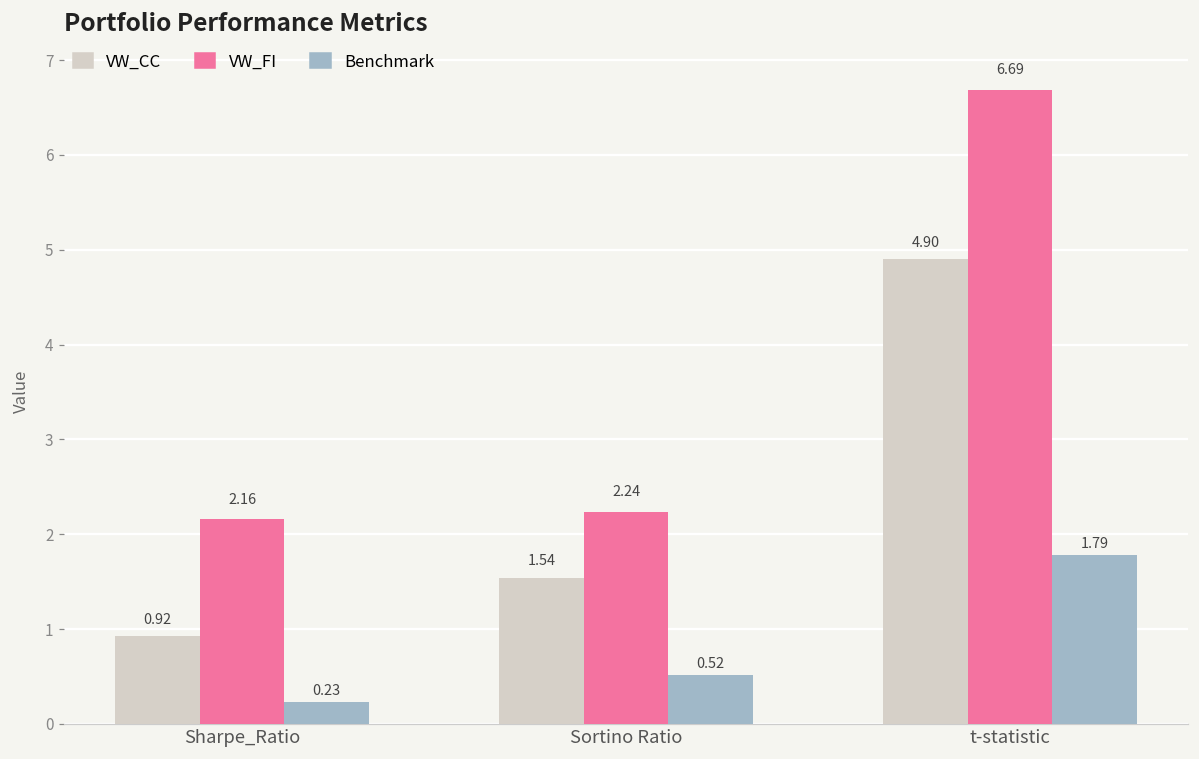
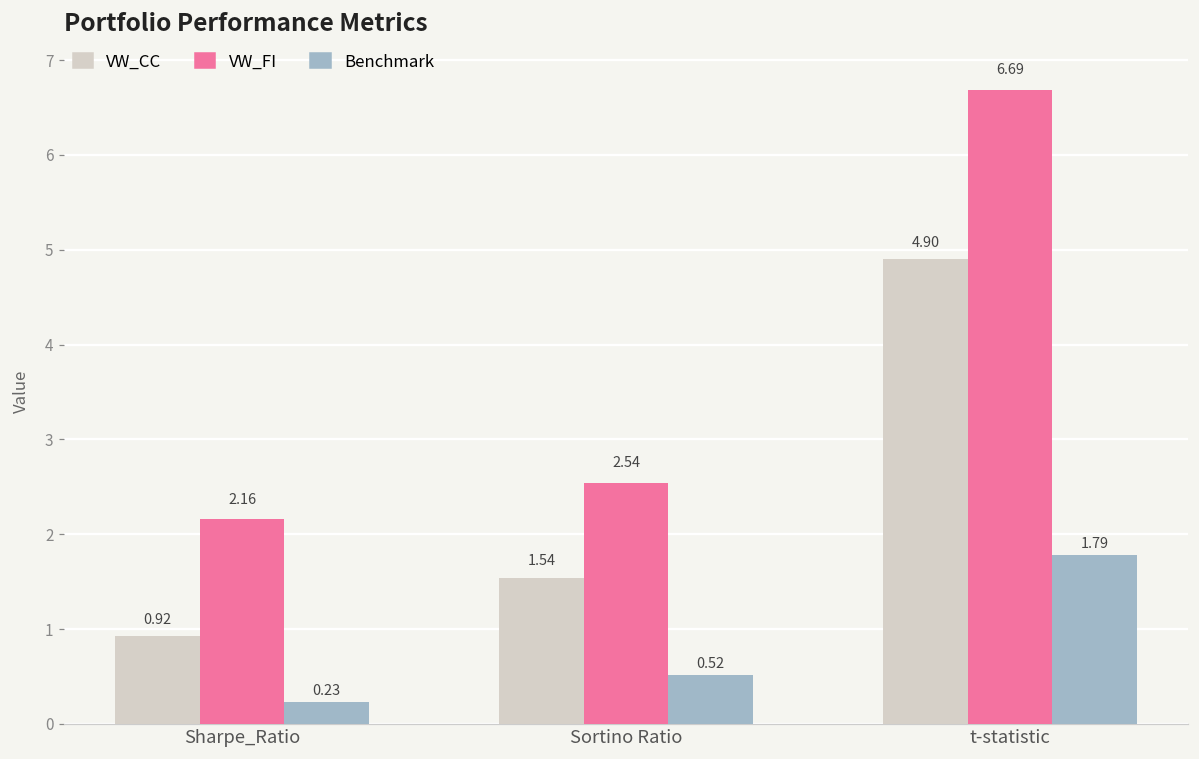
  {
    "VW_FI": {
      "Sharpe_Ratio": 2.16,
-     "Sortino Ratio": 2.24,
+     "Sortino Ratio": 2.54,
      "t-statistic": 6.69
    }
  }
